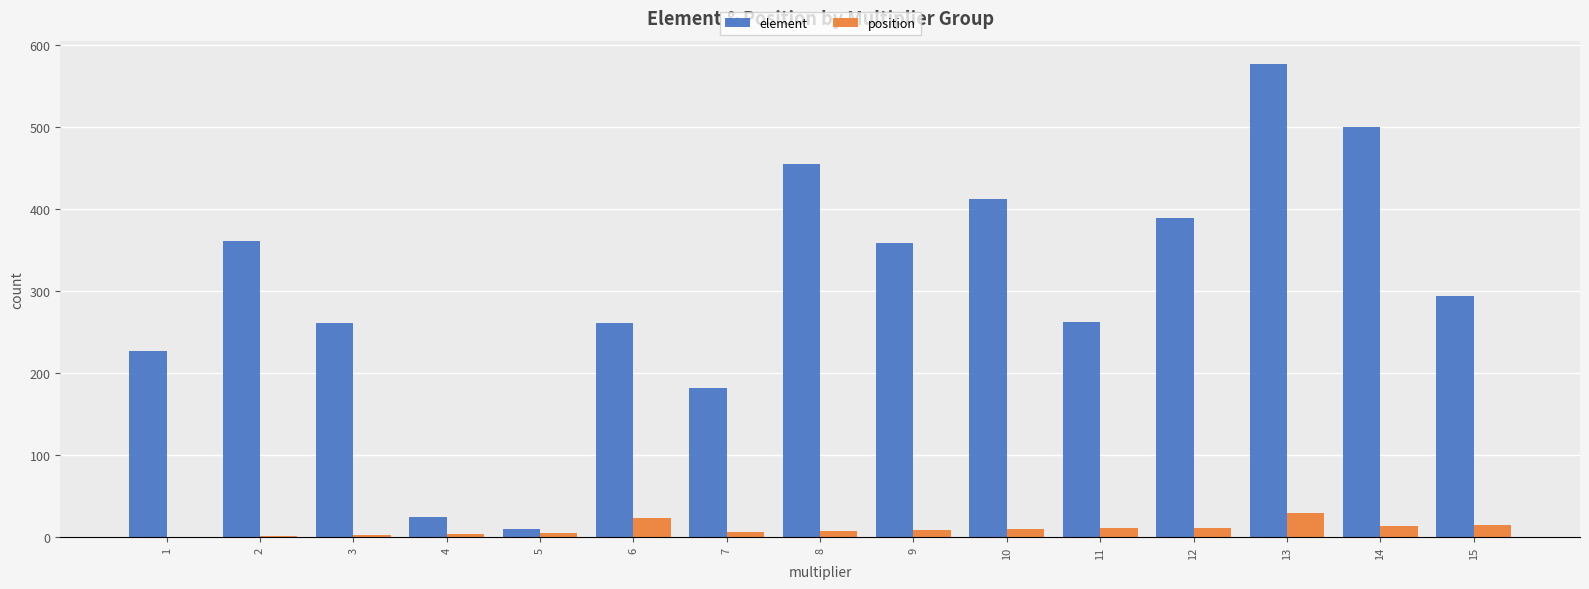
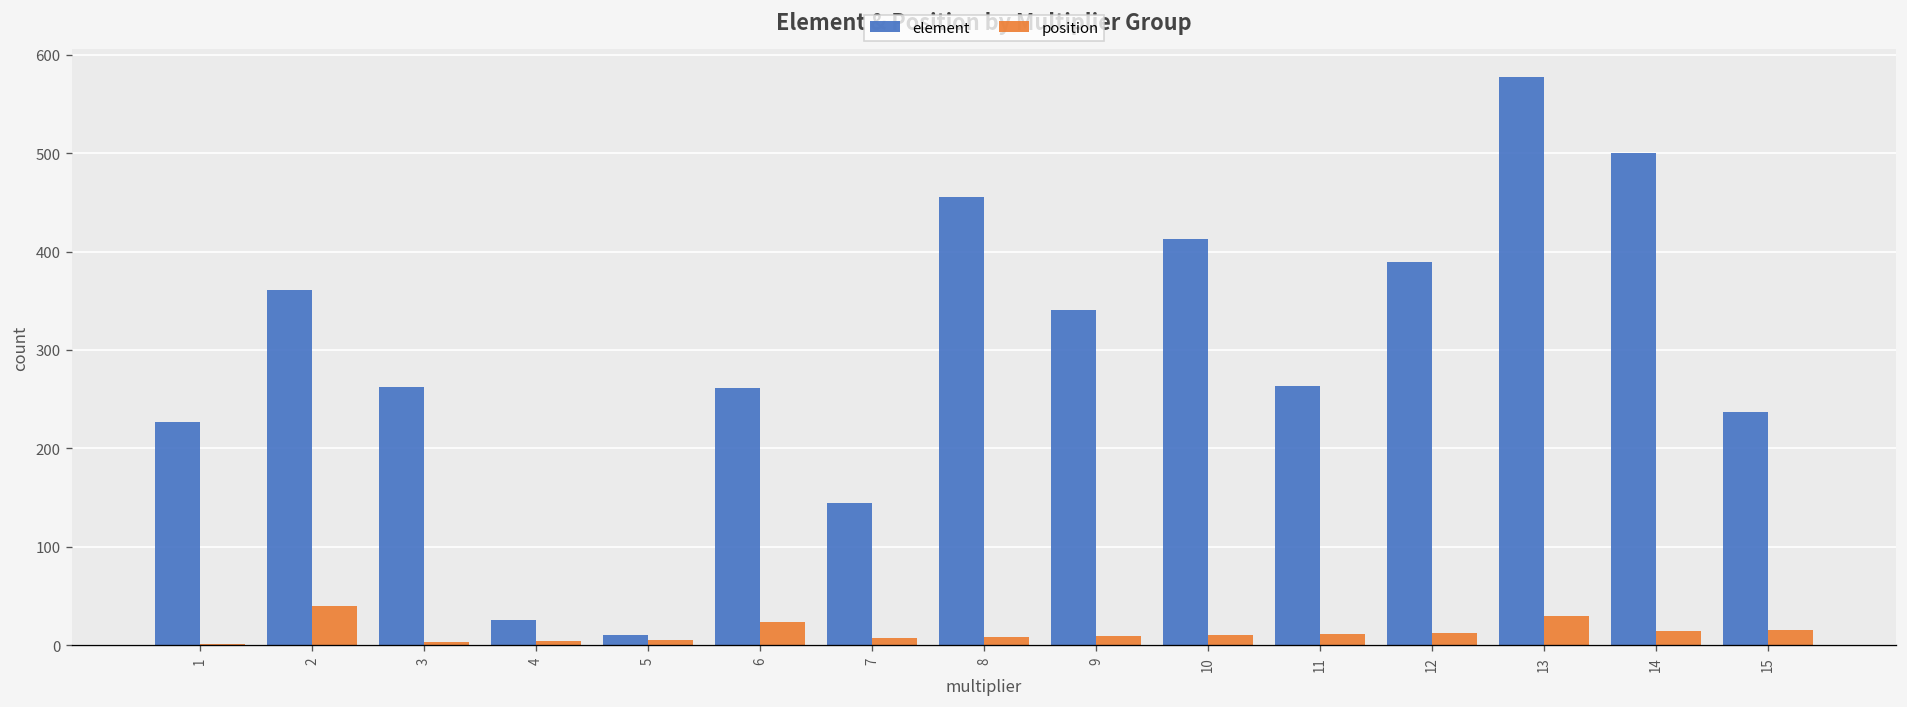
  {
    "element": {
      "1": 230,
      "2": 360,
      "3": 260,
      "4": 30,
      "5": 10,
      "6": 260,
-     "7": 180,
+     "7": 140,
      "8": 460,
-     "9": 360,
+     "9": 340,
      "10": 410,
      "11": 260,
      "12": 390,
      "13": 580,
      "14": 500,
-     "15": 290
+     "15": 240
    },
    "position": {
-     "2": 0,
+     "2": 40,
      "4": 0,
      "5": 10,
      "6": 20,
      "7": 10,
      "8": 10,
      "9": 10,
      "10": 10,
      "11": 10,
      "12": 10,
      "13": 30,
      "14": 10,
      "15": 20
    }
  }
